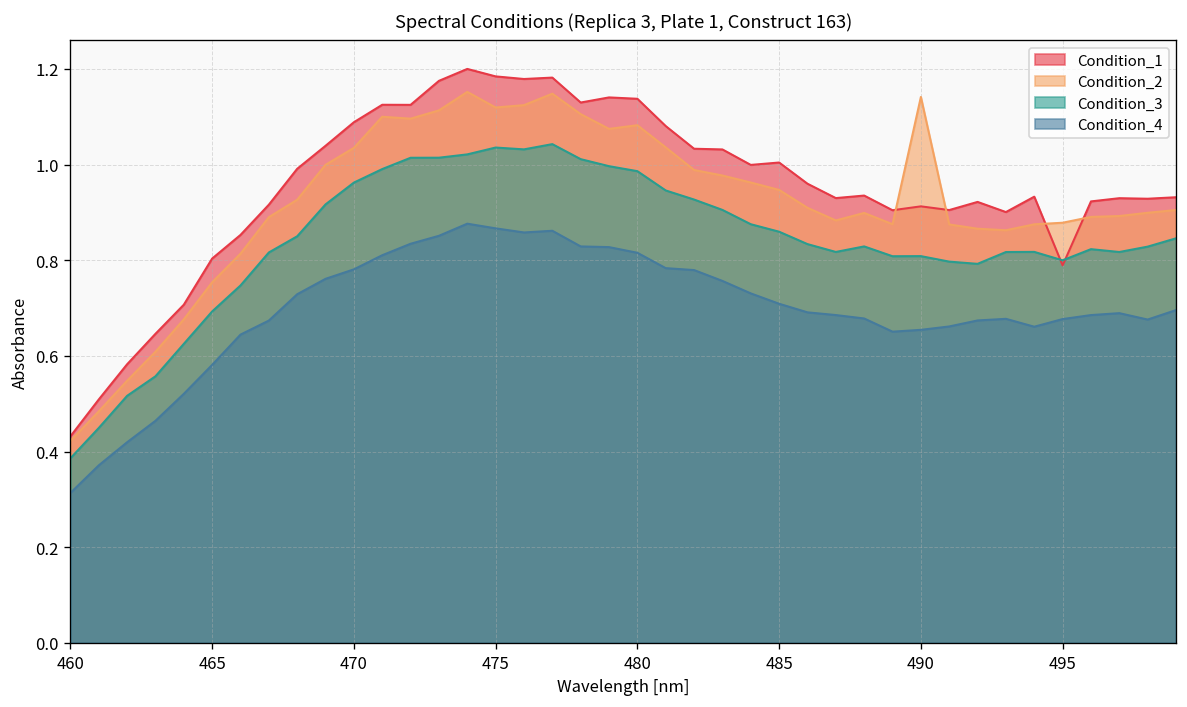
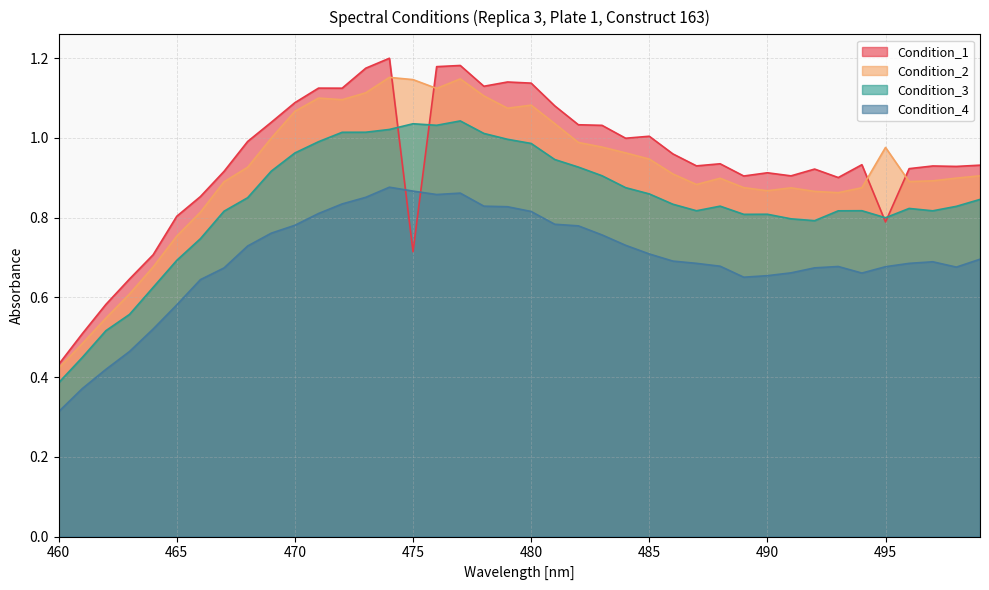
  {
    "Condition_1": {
      "460": 0.43,
      "465": 0.80,
      "470": 1.09,
-     "475": 1.18,
+     "475": 0.71,
      "480": 1.14,
      "485": 1.00,
      "490": 0.91,
      "495": 0.79
    },
    "Condition_2": {
      "460": 0.42,
      "465": 0.75,
-     "470": 1.03,
-     "475": 1.12,
+     "470": 1.07,
+     "475": 1.15,
      "480": 1.08,
      "485": 0.95,
-     "490": 1.14,
-     "495": 0.88
+     "490": 0.87,
+     "495": 0.98
    }
  }
